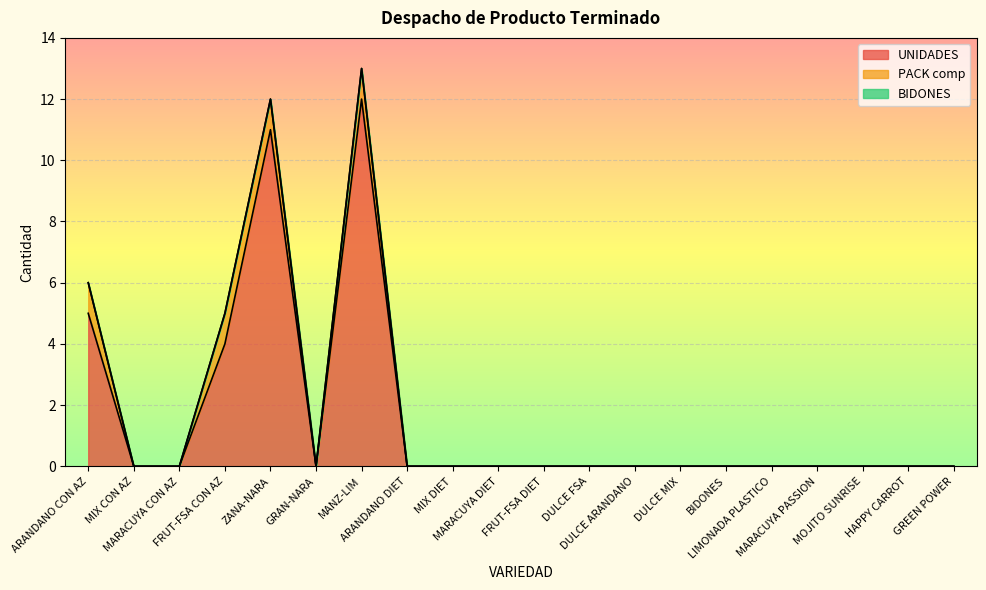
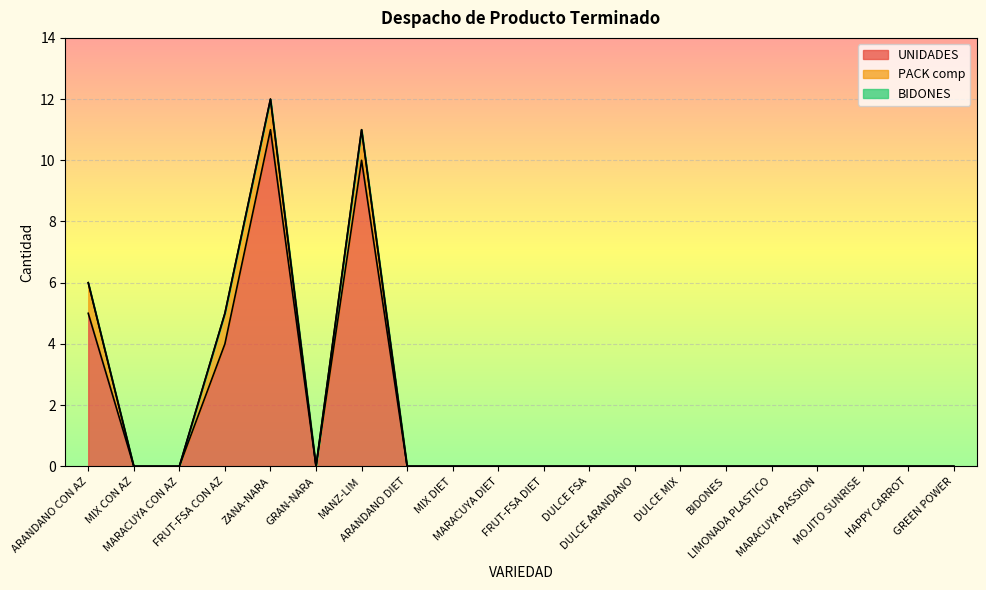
  {
    "UNIDADES": {
      "ARANDANO CON AZ": 5,
      "FRUT-FSA CON AZ": 4,
      "ZANA-NARA": 11,
-     "MANZ-LIM": 12
+     "MANZ-LIM": 10
    }
  }
